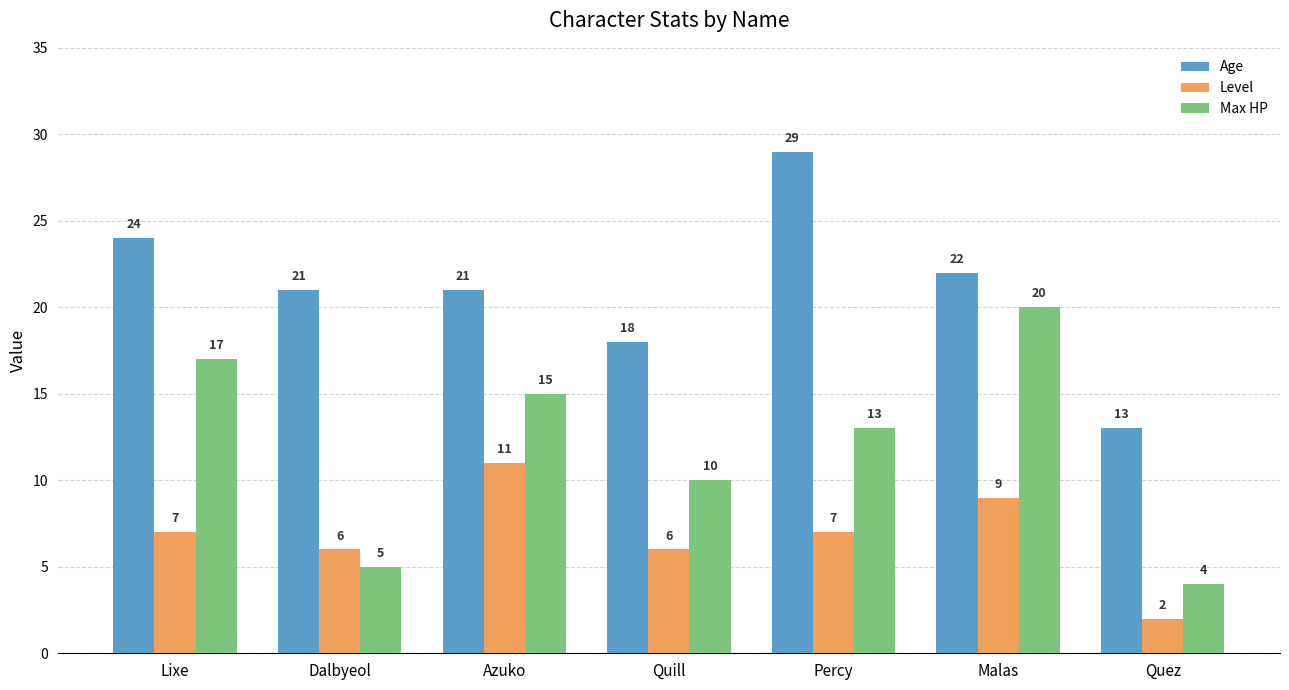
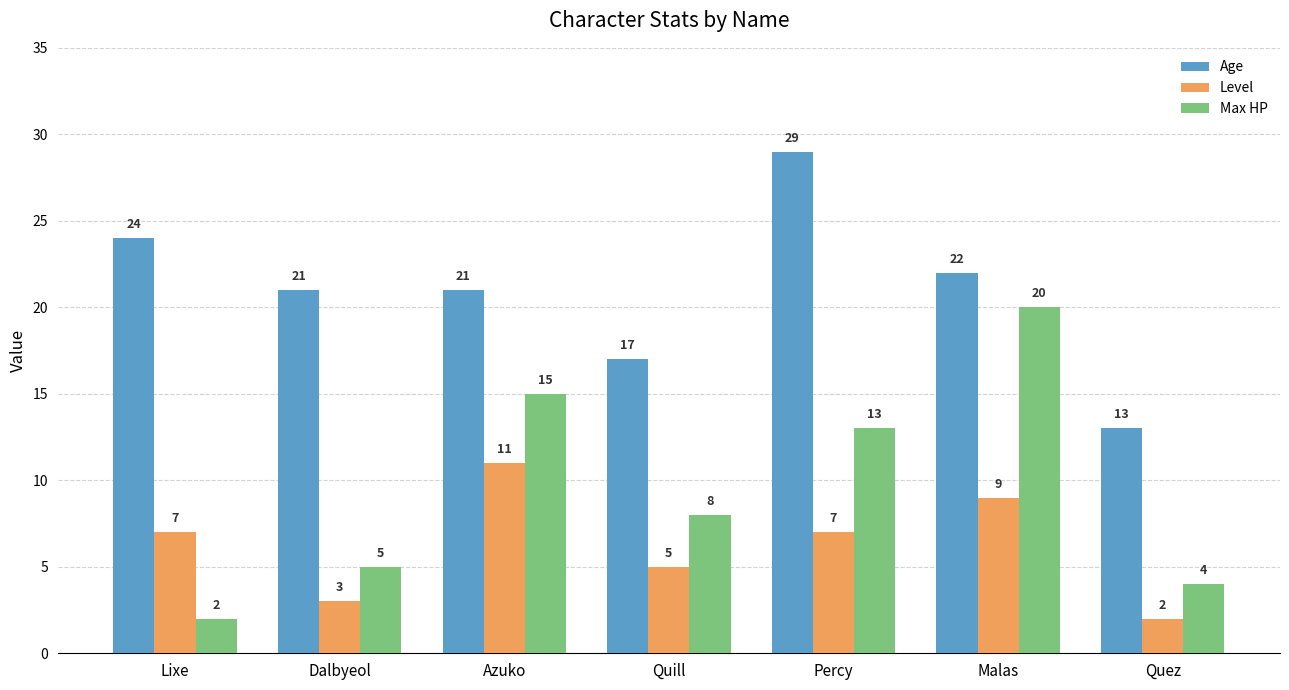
  {
    "Age": {
      "Lixe": 24,
      "Dalbyeol": 21,
      "Azuko": 21,
-     "Quill": 18,
+     "Quill": 17,
      "Percy": 29,
      "Malas": 22,
      "Quez": 13
    },
    "Level": {
      "Lixe": 7,
-     "Dalbyeol": 6,
+     "Dalbyeol": 3,
      "Azuko": 11,
-     "Quill": 6,
+     "Quill": 5,
      "Percy": 7,
      "Malas": 9,
      "Quez": 2
    },
    "Max HP": {
-     "Lixe": 17,
+     "Lixe": 2,
      "Dalbyeol": 5,
      "Azuko": 15,
-     "Quill": 10,
+     "Quill": 8,
      "Percy": 13,
      "Malas": 20,
      "Quez": 4
    }
  }
